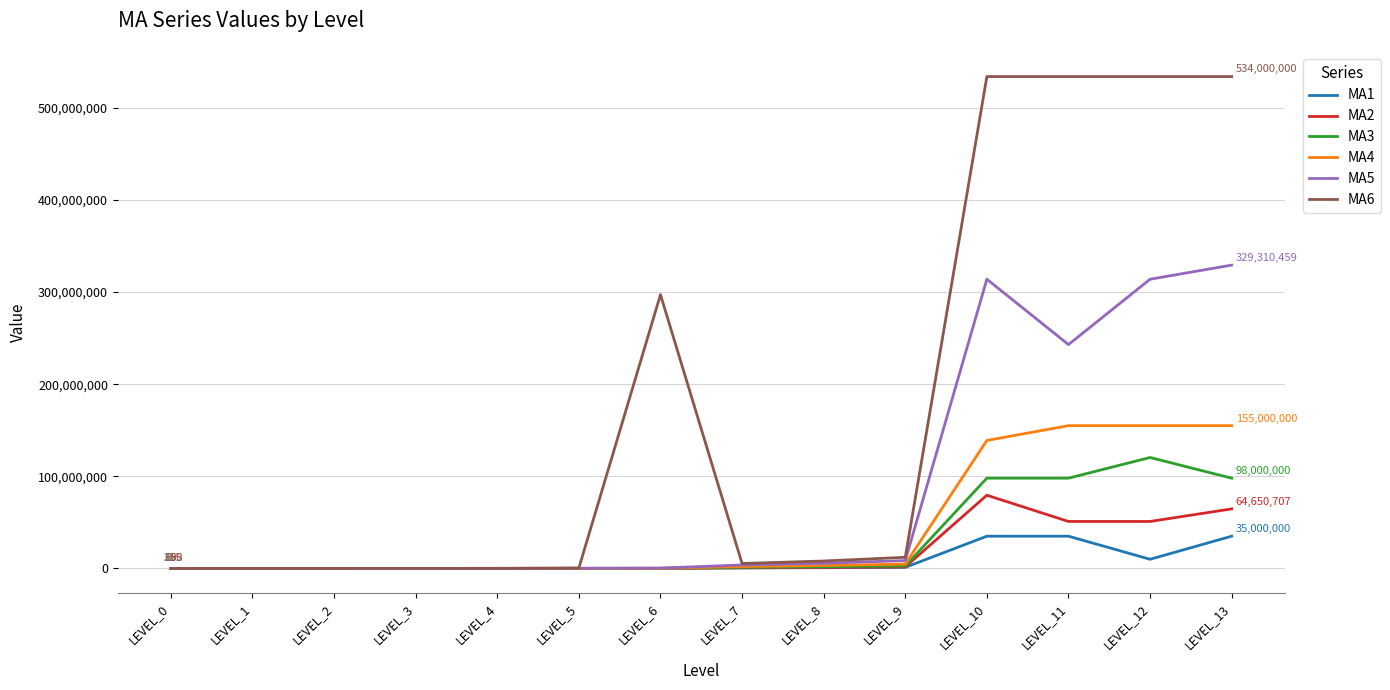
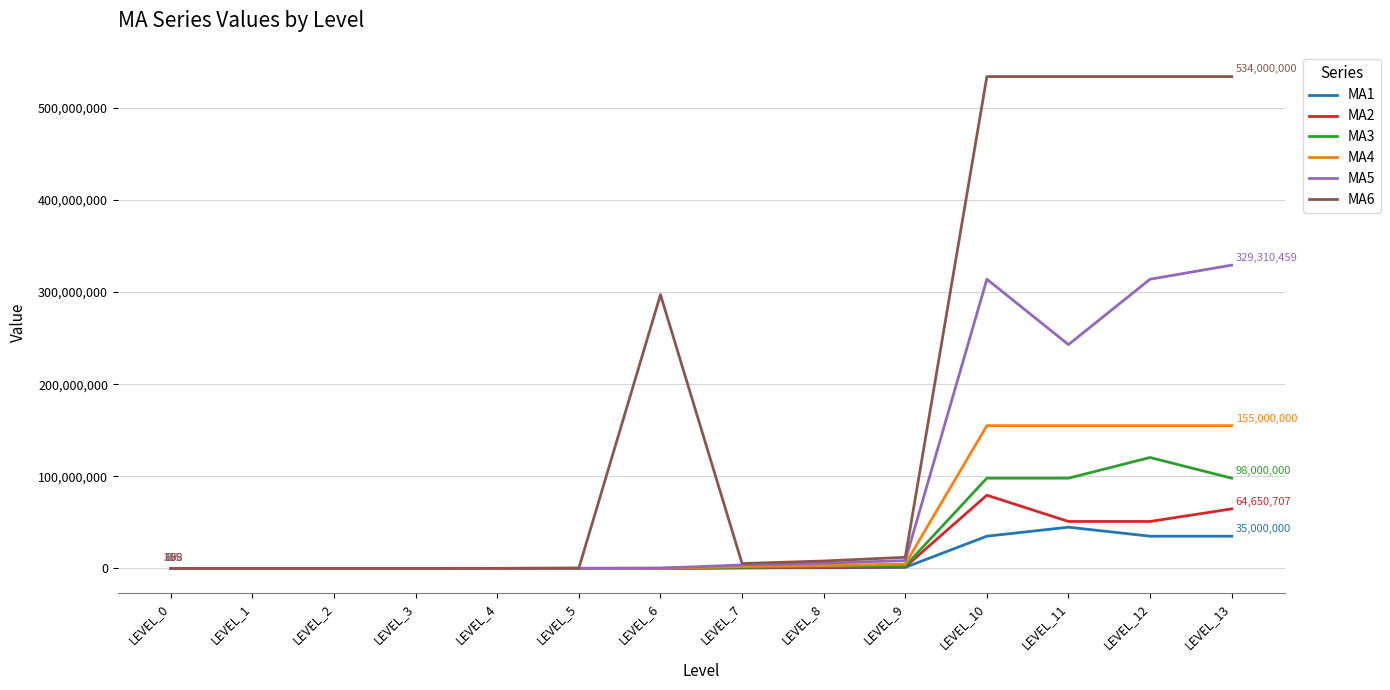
  {
    "MA1": {
      "LEVEL_10": "40,000,000",
-     "LEVEL_11": "35,000,000",
-     "LEVEL_12": "10,000,000"
+     "LEVEL_11": "45,000,000",
+     "LEVEL_12": "40,000,000"
    },
    "MA2": {
      "LEVEL_13": "64,650,707"
    },
    "MA3": {
      "LEVEL_13": "98,000,000"
    },
    "MA4": {
-     "LEVEL_10": "140,000,000",
+     "LEVEL_10": "160,000,000",
      "LEVEL_11": "160,000,000",
      "LEVEL_12": "160,000,000"
    },
    "MA5": {
      "LEVEL_13": "329,310,459"
    },
    "MA6": {
      "LEVEL_13": "534,000,000"
    }
  }
